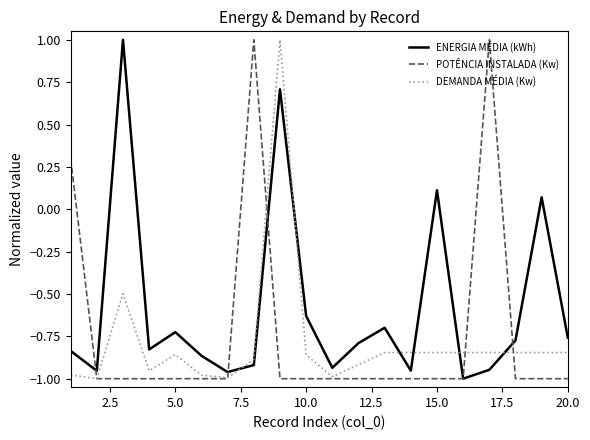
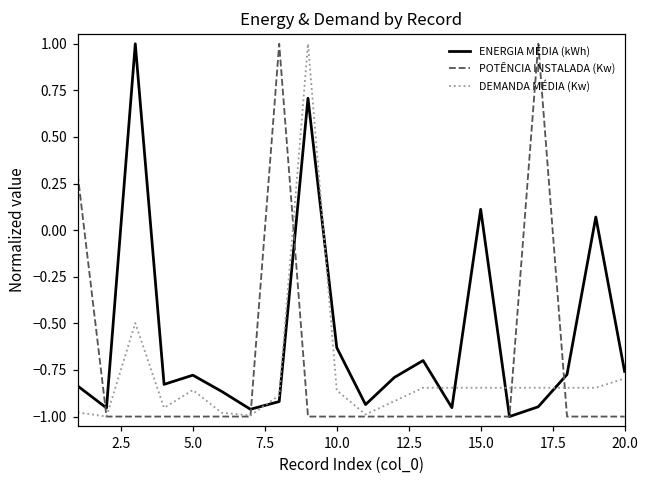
  {
    "ENERGIA MÉDIA (kWh)": {
-     "5.0": -0.73,
+     "5.0": -0.78,
      "10.0": -0.63,
      "15.0": 0.11,
      "20.0": -0.76
    },
    "POTÊNCIA INSTALADA (Kw)": {
      "5.0": -1.00,
      "10.0": -1.00,
      "15.0": -1.00,
      "20.0": -1.00
    },
    "DEMANDA MÉDIA (Kw)": {
      "5.0": -0.86,
      "10.0": -0.86,
      "15.0": -0.85,
-     "20.0": -0.85
+     "20.0": -0.80
    }
  }
